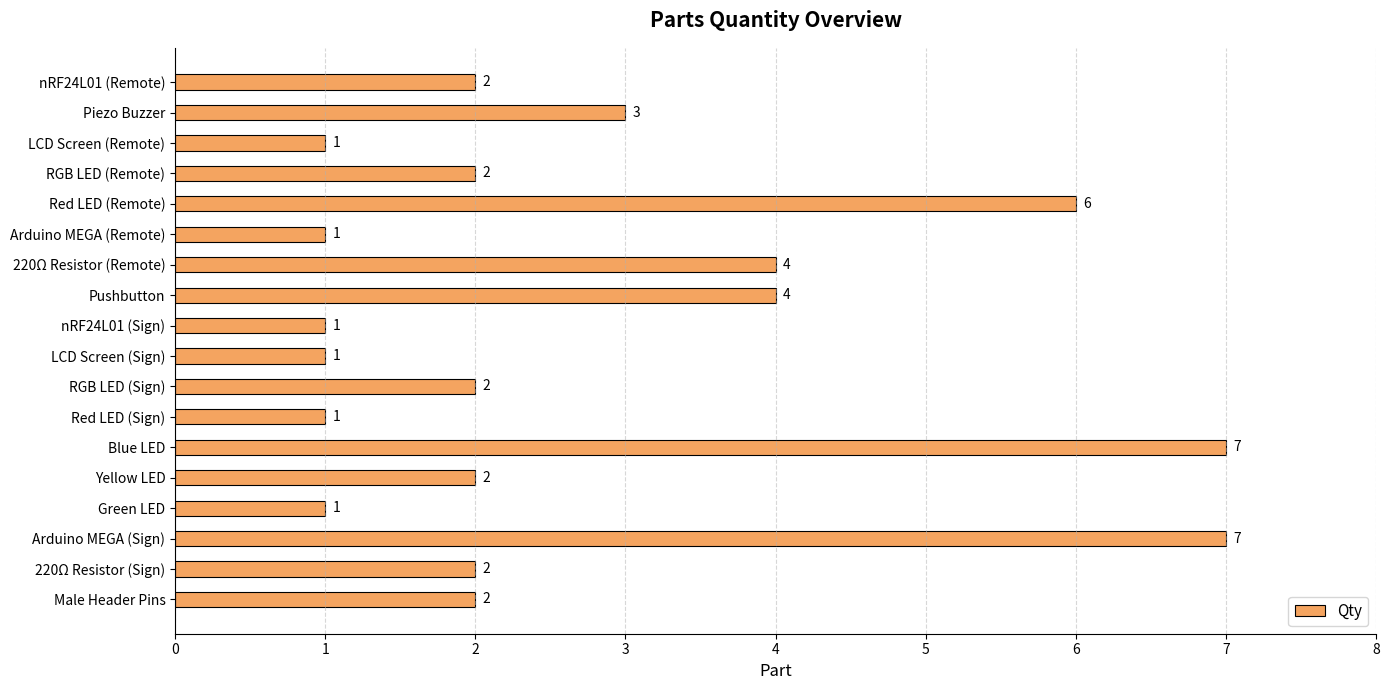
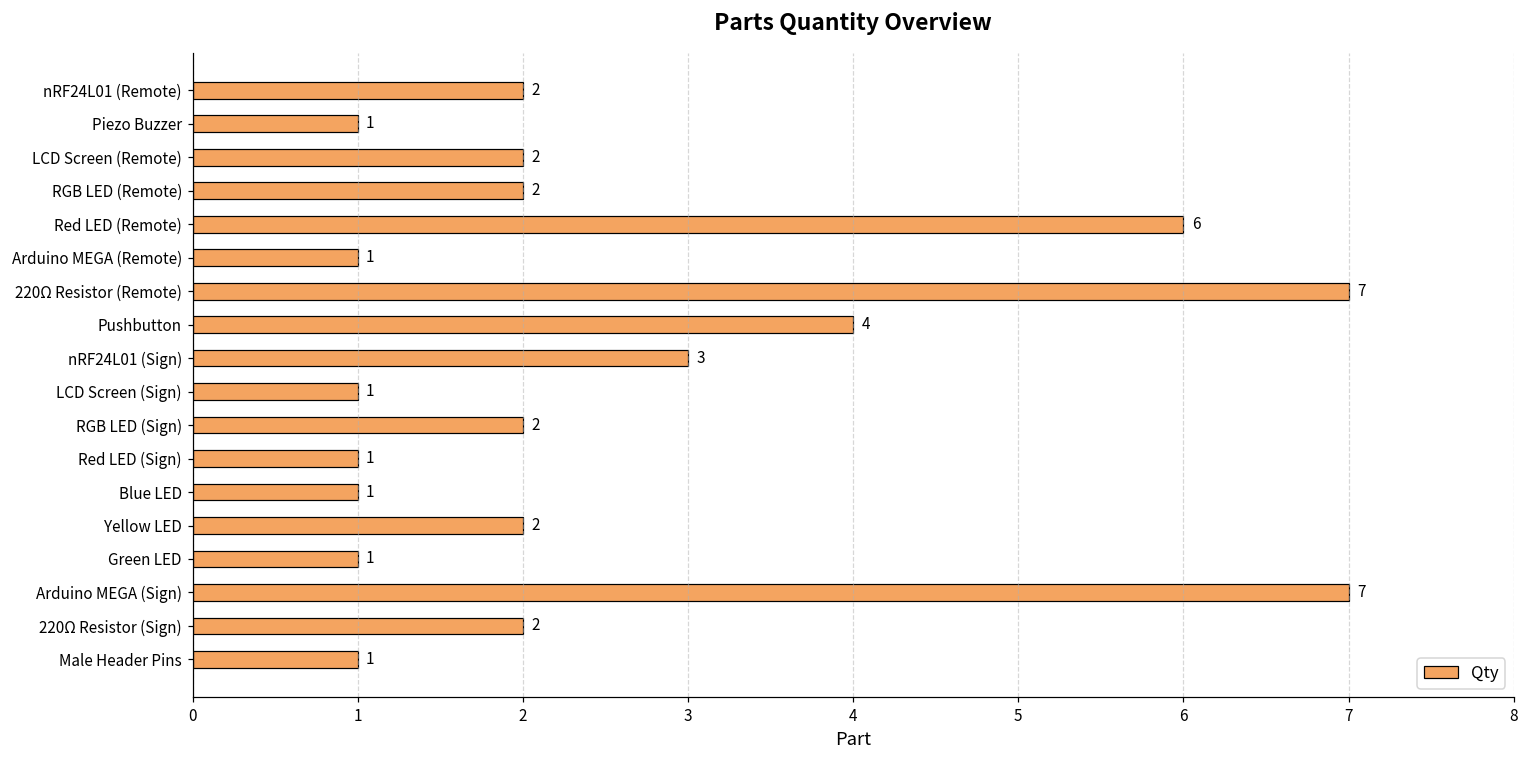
  {
    "nRF24L01 (Remote)": 2,
-   "Piezo Buzzer": 3,
-   "LCD Screen (Remote)": 1,
+   "Piezo Buzzer": 1,
+   "LCD Screen (Remote)": 2,
    "RGB LED (Remote)": 2,
    "Red LED (Remote)": 6,
    "Arduino MEGA (Remote)": 1,
-   "220Ω Resistor (Remote)": 4,
+   "220Ω Resistor (Remote)": 7,
    "Pushbutton": 4,
-   "nRF24L01 (Sign)": 1,
+   "nRF24L01 (Sign)": 3,
    "LCD Screen (Sign)": 1,
    "RGB LED (Sign)": 2,
    "Red LED (Sign)": 1,
-   "Blue LED": 7,
+   "Blue LED": 1,
    "Yellow LED": 2,
    "Green LED": 1,
    "Arduino MEGA (Sign)": 7,
    "220Ω Resistor (Sign)": 2,
-   "Male Header Pins": 2
+   "Male Header Pins": 1
  }
